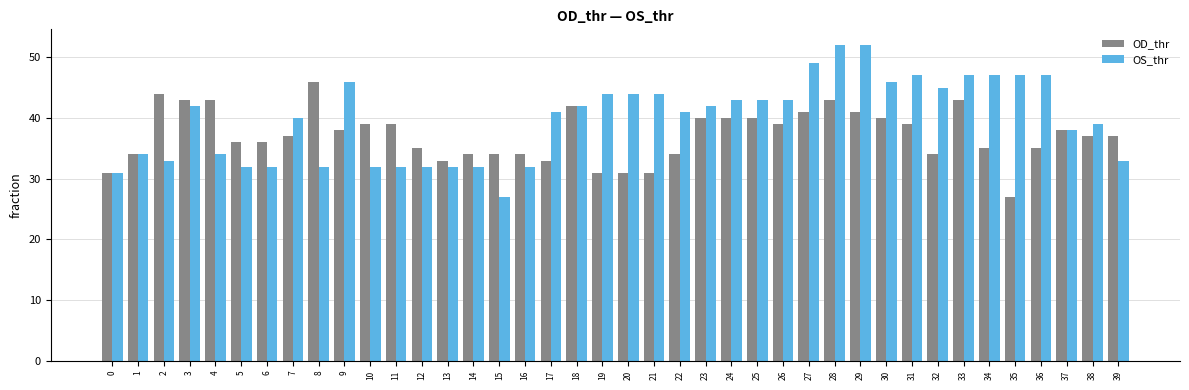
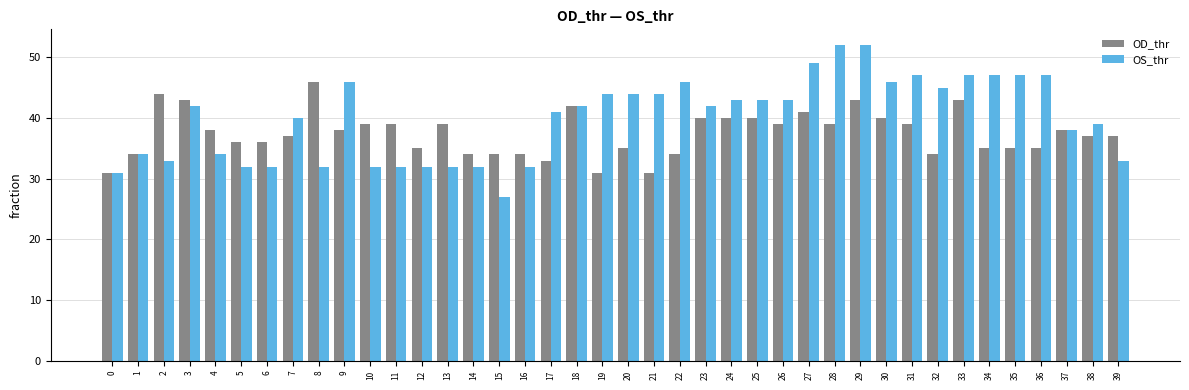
  {
    "OD_thr": {
      "0": 31,
      "1": 34,
      "2": 44,
      "3": 43,
-     "4": 43,
+     "4": 38,
      "5": 36,
      "6": 36,
      "7": 37,
      "8": 46,
      "9": 38,
      "10": 39,
      "11": 39,
      "12": 35,
-     "13": 33,
+     "13": 39,
      "14": 34,
      "15": 34,
      "16": 34,
      "17": 33,
      "18": 42,
      "19": 31,
-     "20": 31,
+     "20": 35,
      "21": 31,
      "22": 34,
      "23": 40,
      "24": 40,
      "25": 40,
      "26": 39,
      "27": 41,
-     "28": 43,
-     "29": 41,
+     "28": 39,
+     "29": 43,
      "30": 40,
      "31": 39,
      "32": 34,
      "33": 43,
      "34": 35,
-     "35": 27,
+     "35": 35,
      "36": 35,
      "37": 38,
      "38": 37,
      "39": 37
    },
    "OS_thr": {
      "0": 31,
      "1": 34,
      "2": 33,
      "3": 42,
      "4": 34,
      "5": 32,
      "6": 32,
      "7": 40,
      "8": 32,
      "9": 46,
      "10": 32,
      "11": 32,
      "12": 32,
      "13": 32,
      "14": 32,
      "15": 27,
      "16": 32,
      "17": 41,
      "18": 42,
      "19": 44,
      "20": 44,
      "21": 44,
-     "22": 41,
+     "22": 46,
      "23": 42,
      "24": 43,
      "25": 43,
      "26": 43,
      "27": 49,
      "28": 52,
      "29": 52,
      "30": 46,
      "31": 47,
      "32": 45,
      "33": 47,
      "34": 47,
      "35": 47,
      "36": 47,
      "37": 38,
      "38": 39,
      "39": 33
    }
  }
